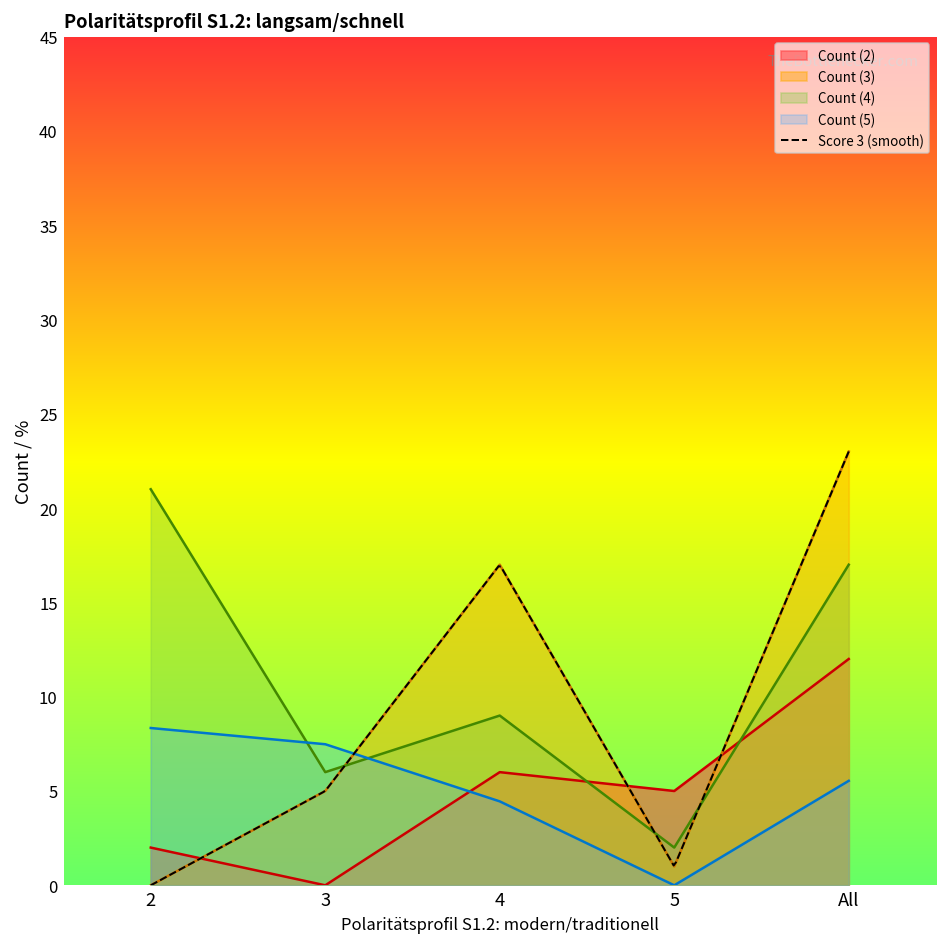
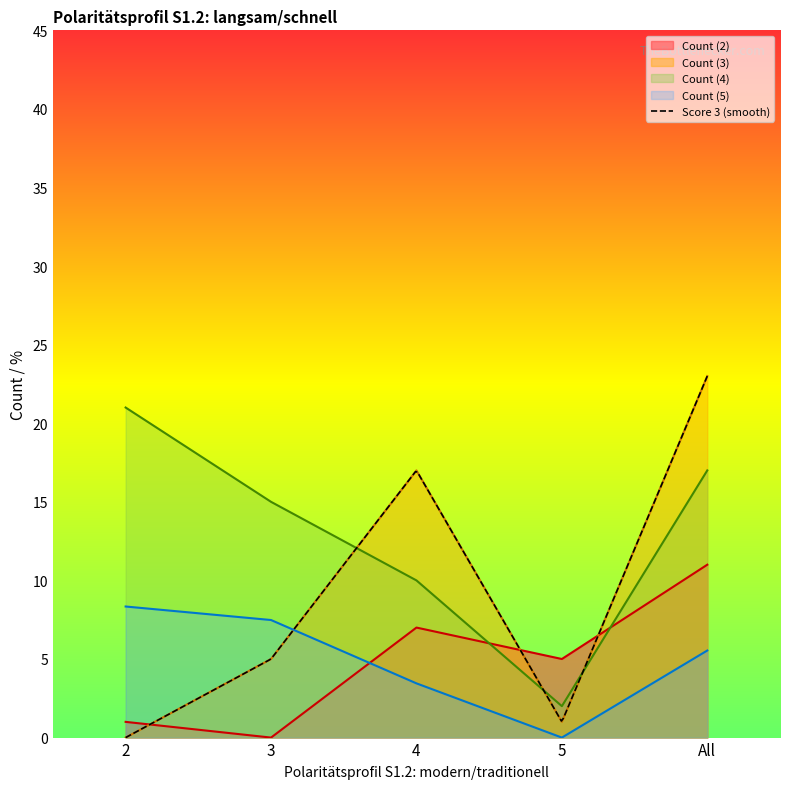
  {
    "Count (2)": {
-     "2": 2,
+     "2": 1,
      "3": 0,
-     "4": 6,
+     "4": 7,
      "5": 5,
-     "All": 12
+     "All": 11
    },
    "Count (4)": {
      "2": 21,
-     "3": 6,
-     "4": 9,
+     "3": 15,
+     "4": 10,
      "5": 2,
      "All": 17
    },
    "Count (5)": {
      "2": 8.3,
      "3": 7.5,
-     "4": 4.5,
+     "4": 3.5,
      "5": 0.0,
      "All": 5.5
    }
  }
